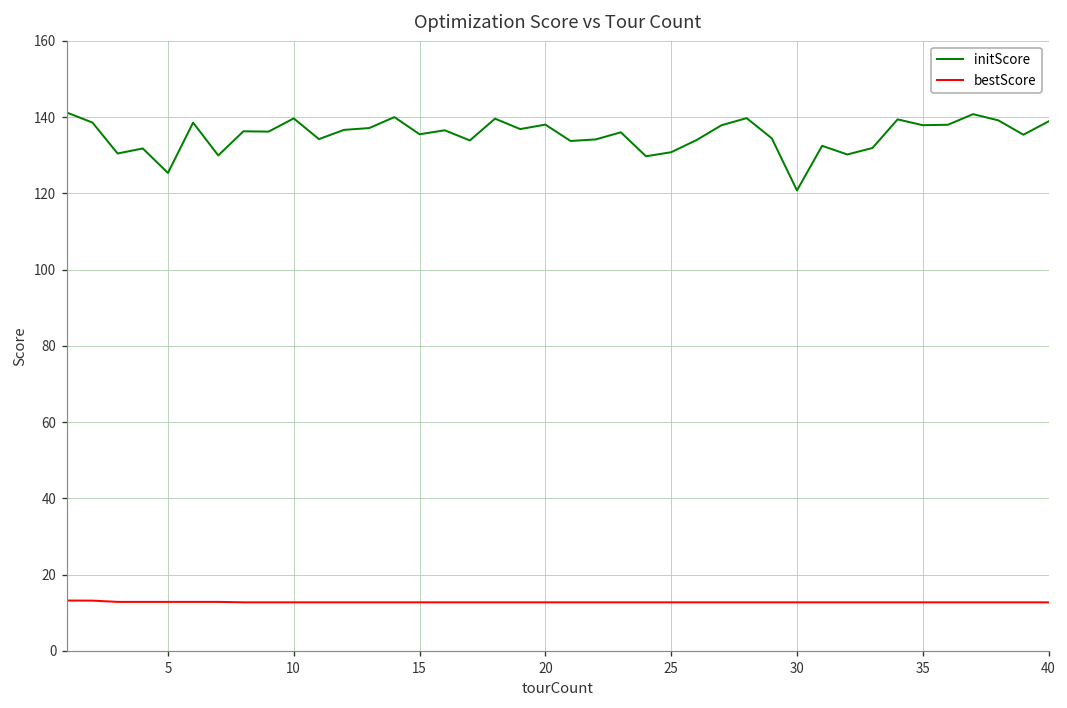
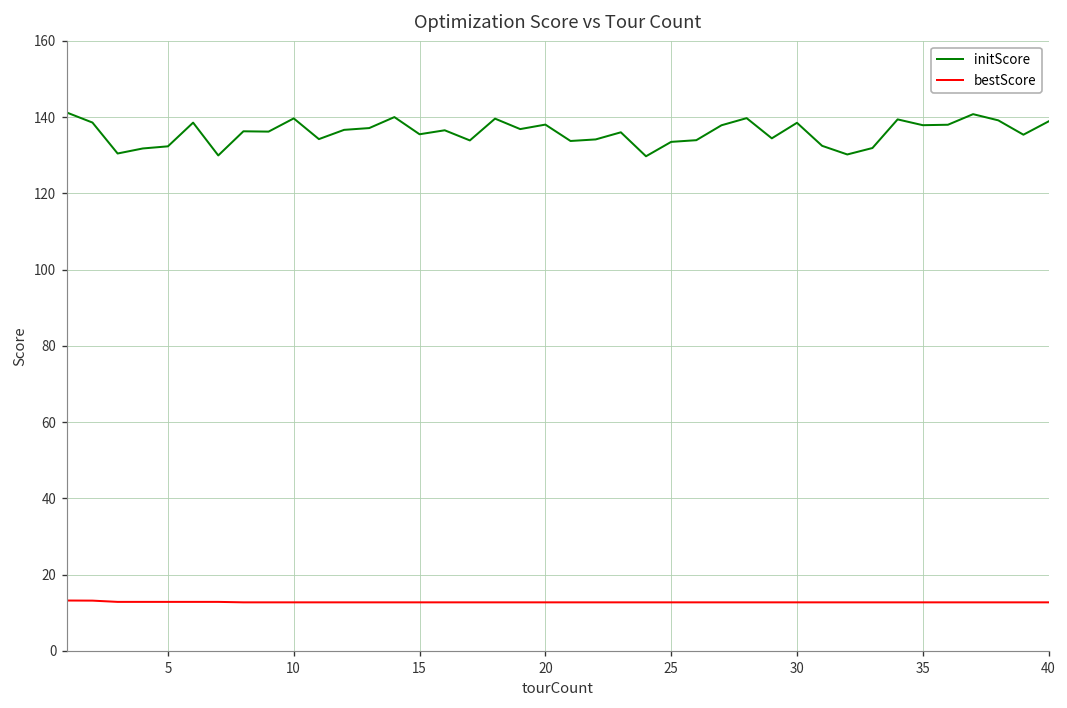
  {
    "initScore": {
-     "5": 125,
+     "5": 132,
      "10": 140,
      "15": 136,
      "20": 138,
-     "25": 131,
-     "30": 121,
+     "25": 134,
+     "30": 139,
      "35": 138,
      "40": 139
    },
    "bestScore": {
      "5": 13,
      "10": 13,
      "15": 13,
      "20": 13,
      "25": 13,
      "30": 13,
      "35": 13,
      "40": 13
    }
  }
